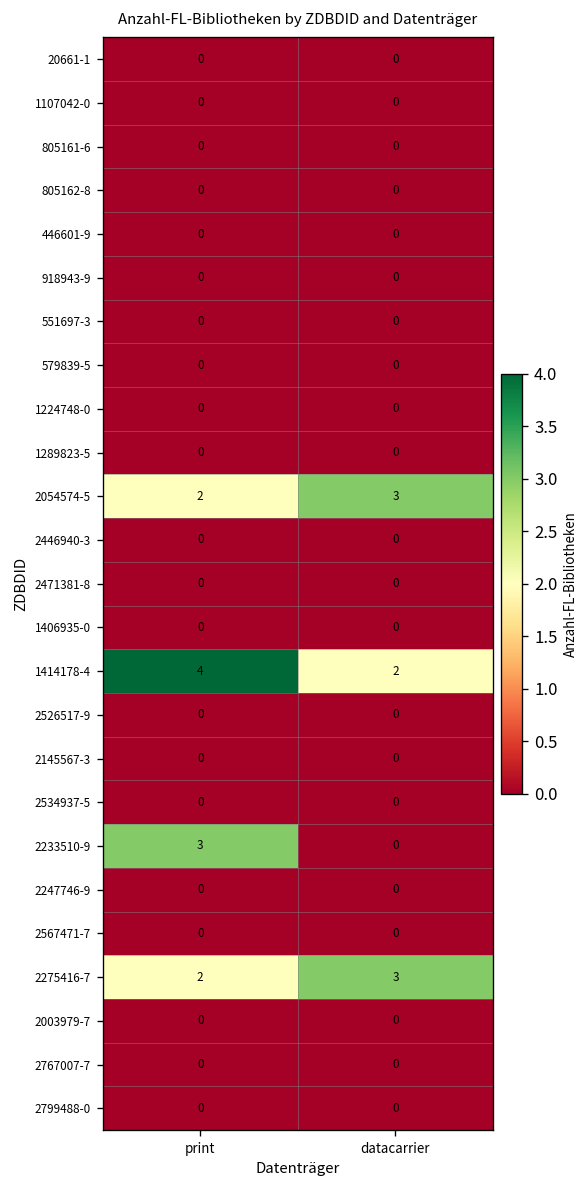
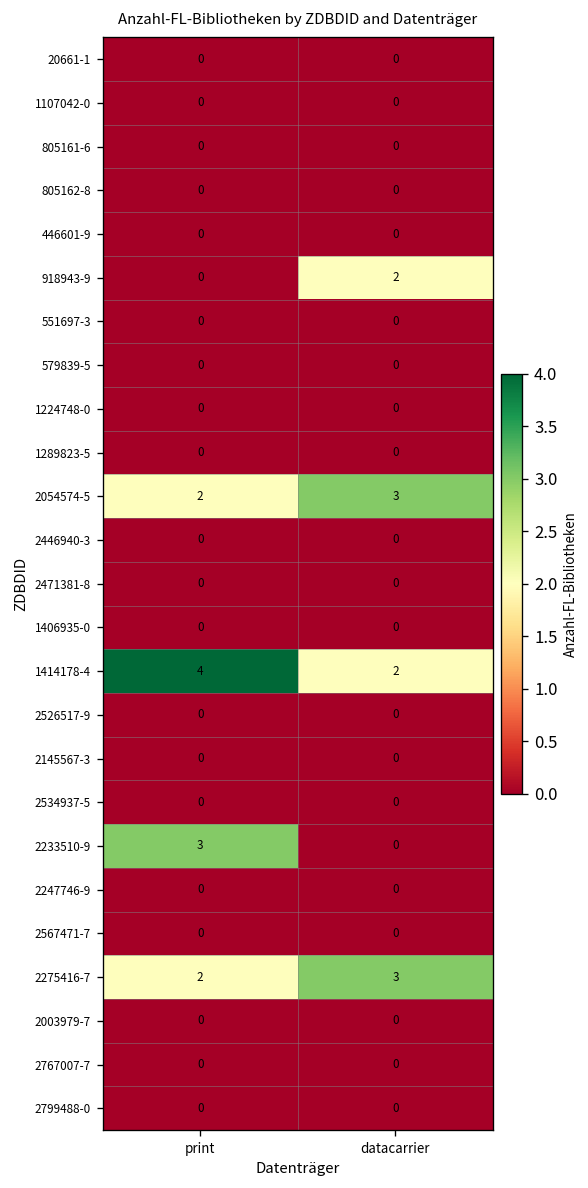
  {
    "20661-1": {
      "print": 0,
      "datacarrier": 0
    },
    "1107042-0": {
      "print": 0,
      "datacarrier": 0
    },
    "805161-6": {
      "print": 0,
      "datacarrier": 0
    },
    "805162-8": {
      "print": 0,
      "datacarrier": 0
    },
    "446601-9": {
      "print": 0,
      "datacarrier": 0
    },
    "918943-9": {
      "print": 0,
-     "datacarrier": 0
+     "datacarrier": 2
    },
    "551697-3": {
      "print": 0,
      "datacarrier": 0
    },
    "579839-5": {
      "print": 0,
      "datacarrier": 0
    },
    "1224748-0": {
      "print": 0,
      "datacarrier": 0
    },
    "1289823-5": {
      "print": 0,
      "datacarrier": 0
    },
    "2054574-5": {
      "print": 2,
      "datacarrier": 3
    },
    "2446940-3": {
      "print": 0,
      "datacarrier": 0
    },
    "2471381-8": {
      "print": 0,
      "datacarrier": 0
    },
    "1406935-0": {
      "print": 0,
      "datacarrier": 0
    },
    "1414178-4": {
      "print": 4,
      "datacarrier": 2
    },
    "2526517-9": {
      "print": 0,
      "datacarrier": 0
    },
    "2145567-3": {
      "print": 0,
      "datacarrier": 0
    },
    "2534937-5": {
      "print": 0,
      "datacarrier": 0
    },
    "2233510-9": {
      "print": 3,
      "datacarrier": 0
    },
    "2247746-9": {
      "print": 0,
      "datacarrier": 0
    },
    "2567471-7": {
      "print": 0,
      "datacarrier": 0
    },
    "2275416-7": {
      "print": 2,
      "datacarrier": 3
    },
    "2003979-7": {
      "print": 0,
      "datacarrier": 0
    },
    "2767007-7": {
      "print": 0,
      "datacarrier": 0
    },
    "2799488-0": {
      "print": 0,
      "datacarrier": 0
    }
  }
